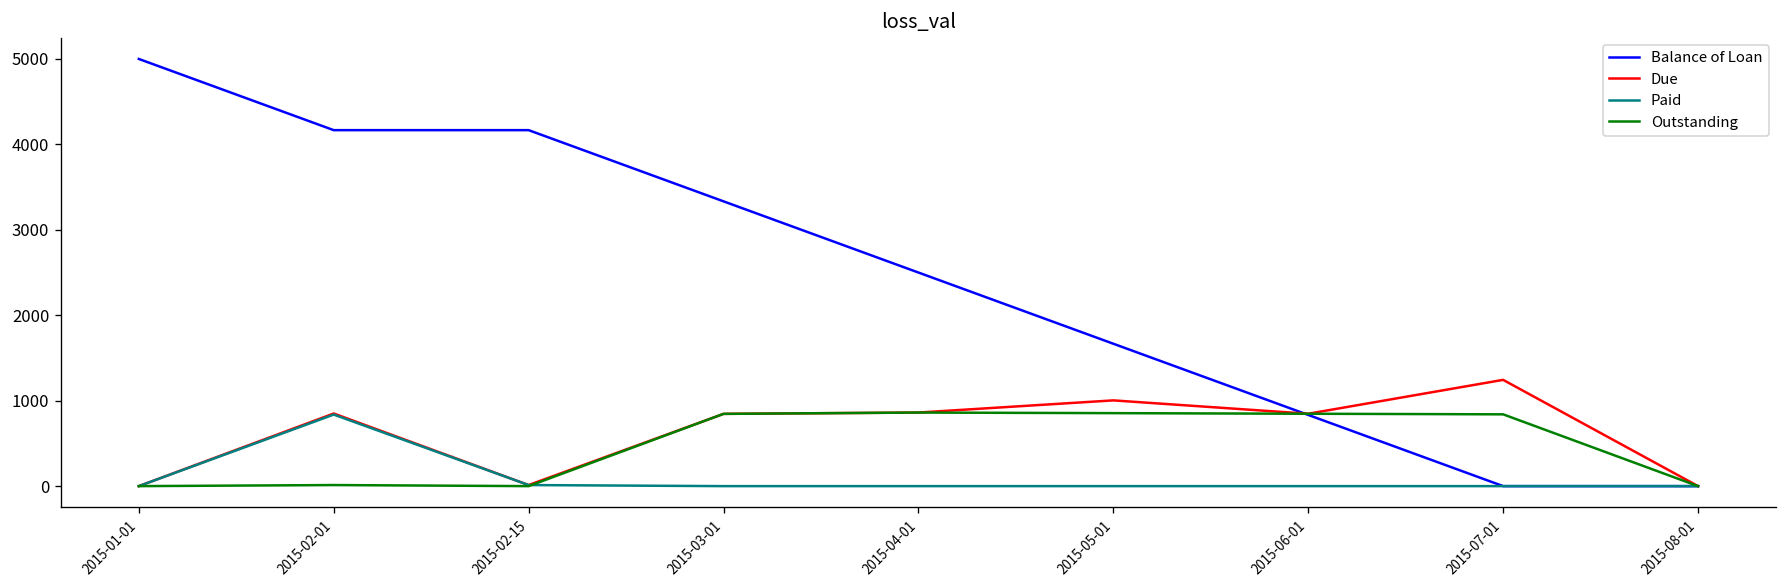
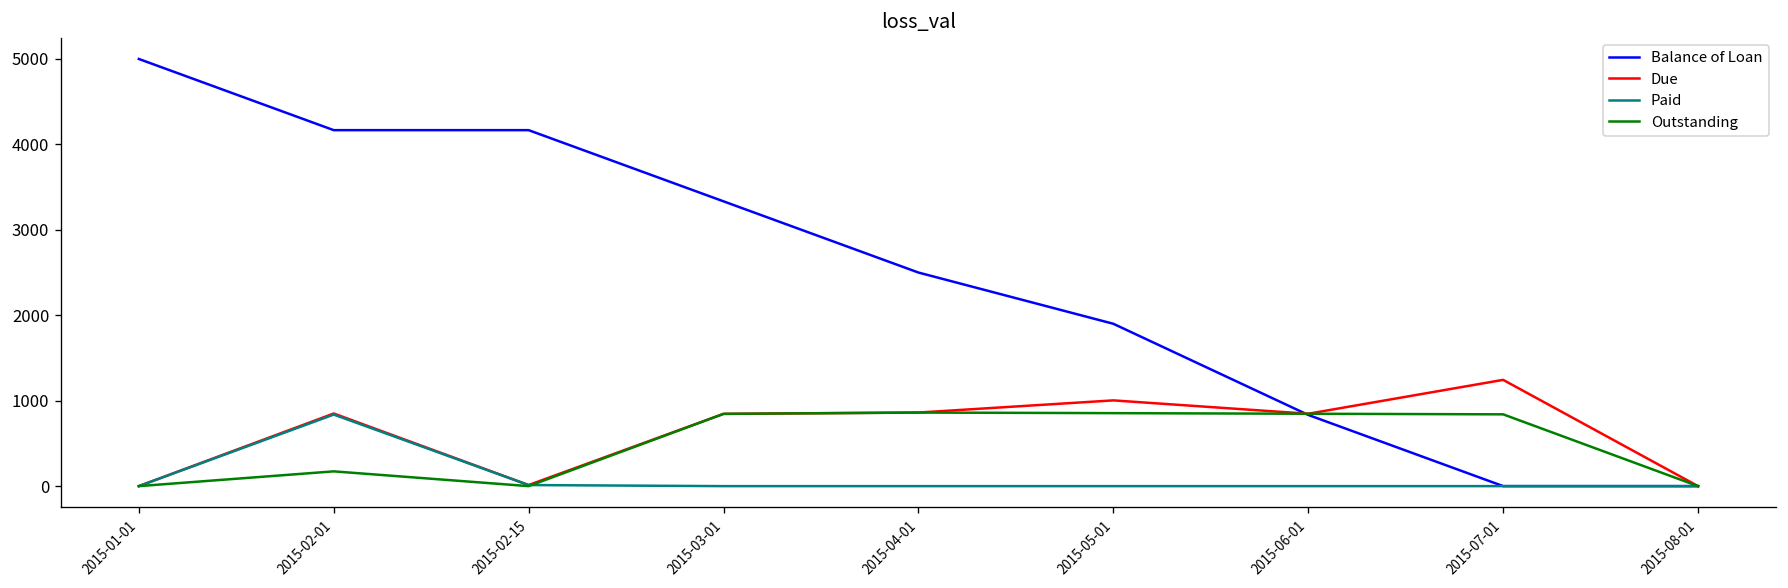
  {
    "Balance of Loan": {
      "2015-01-01": 5000,
      "2015-02-01": 4200,
      "2015-02-15": 4200,
      "2015-03-01": 3300,
      "2015-04-01": 2500,
-     "2015-05-01": 1700
+     "2015-05-01": 1900
    },
    "Due": {
      "2015-05-01": 1000,
      "2015-07-01": 1200
    },
    "Paid": {
      "2015-03-01": 0,
      "2015-04-01": 0,
      "2015-05-01": 0,
      "2015-06-01": 0
    },
    "Outstanding": {
-     "2015-02-01": 0,
+     "2015-02-01": 200,
      "2015-05-01": 900,
      "2015-07-01": 800
    }
  }
